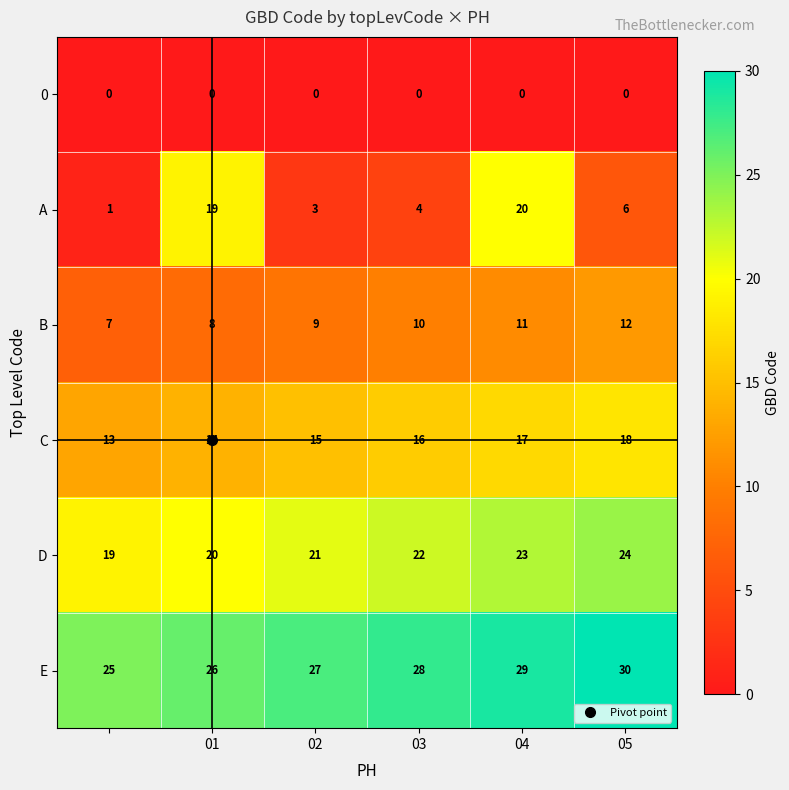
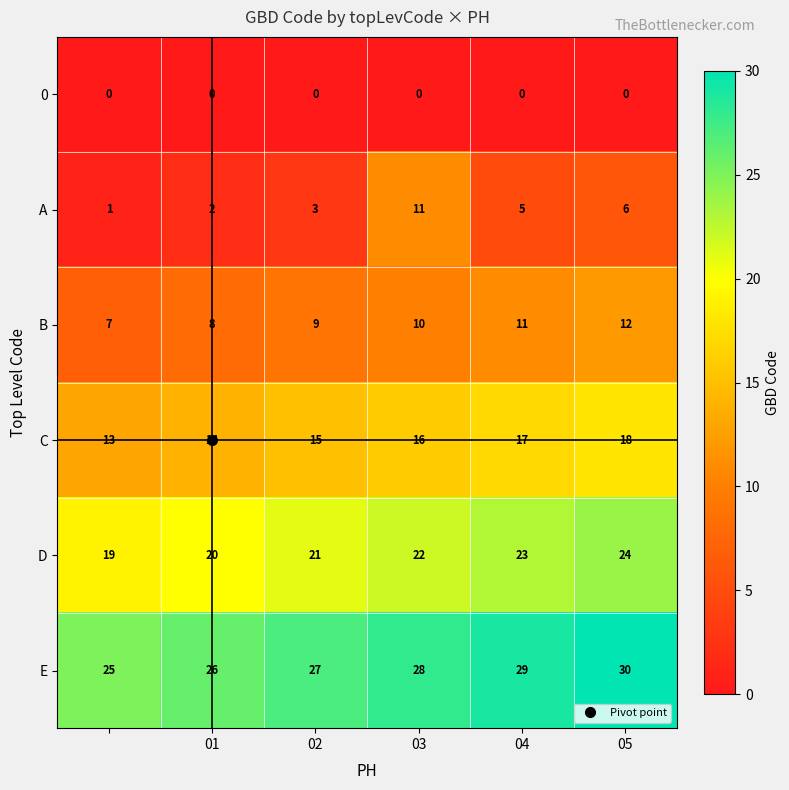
  {
    "0": {
      "01": 0,
      "02": 0,
      "03": 0,
      "04": 0,
      "05": 0
    },
    "A": {
-     "01": 19,
+     "01": 2,
      "02": 3,
-     "03": 4,
-     "04": 20,
+     "03": 11,
+     "04": 5,
      "05": 6
    },
    "B": {
      "01": 8,
      "02": 9,
      "03": 10,
      "04": 11,
      "05": 12
    },
    "C": {
      "02": 15,
      "03": 16,
      "04": 17,
      "05": 18
    },
    "D": {
      "01": 20,
      "02": 21,
      "03": 22,
      "04": 23,
      "05": 24
    },
    "E": {
      "01": 26,
      "02": 27,
      "03": 28,
      "04": 29,
      "05": 30
    }
  }
